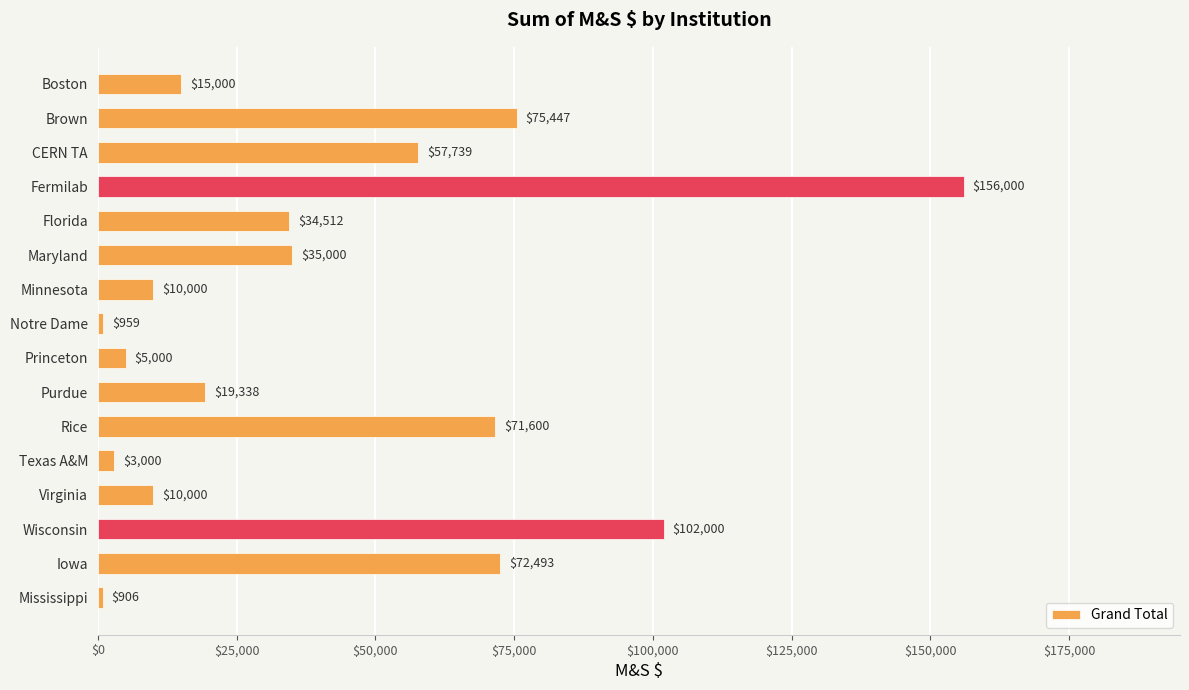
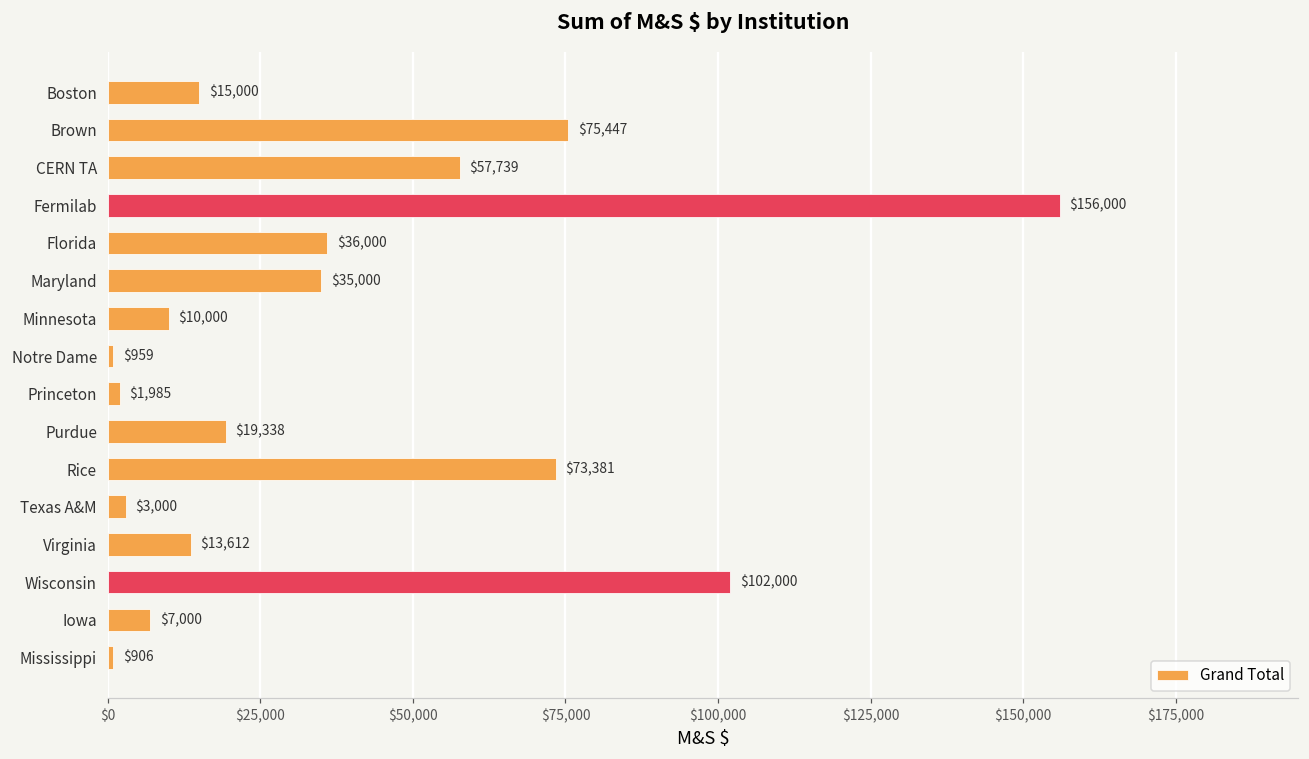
  {
    "Boston": "$15,000",
    "Brown": "$75,447",
    "CERN TA": "$57,739",
    "Fermilab": "$156,000",
-   "Florida": "$34,512",
+   "Florida": "$36,000",
    "Maryland": "$35,000",
    "Minnesota": "$10,000",
    "Notre Dame": "$959",
-   "Princeton": "$5,000",
+   "Princeton": "$1,985",
    "Purdue": "$19,338",
-   "Rice": "$71,600",
+   "Rice": "$73,381",
    "Texas A&M": "$3,000",
-   "Virginia": "$10,000",
+   "Virginia": "$13,612",
    "Wisconsin": "$102,000",
-   "Iowa": "$72,493",
+   "Iowa": "$7,000",
    "Mississippi": "$906"
  }
